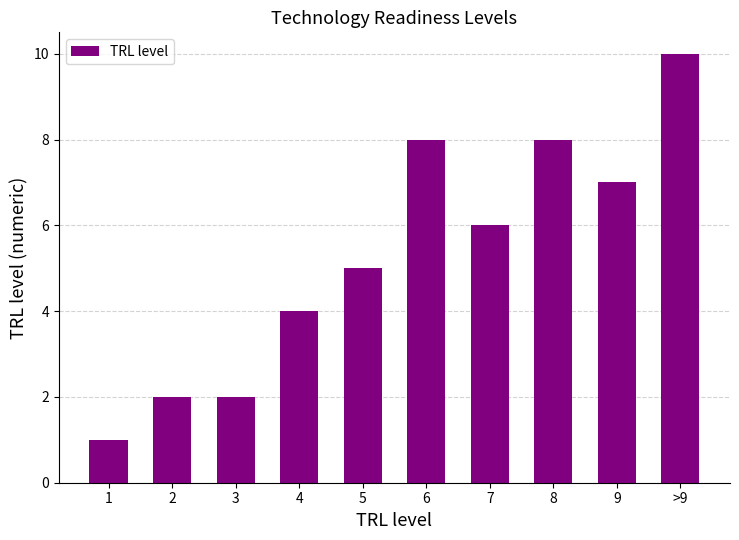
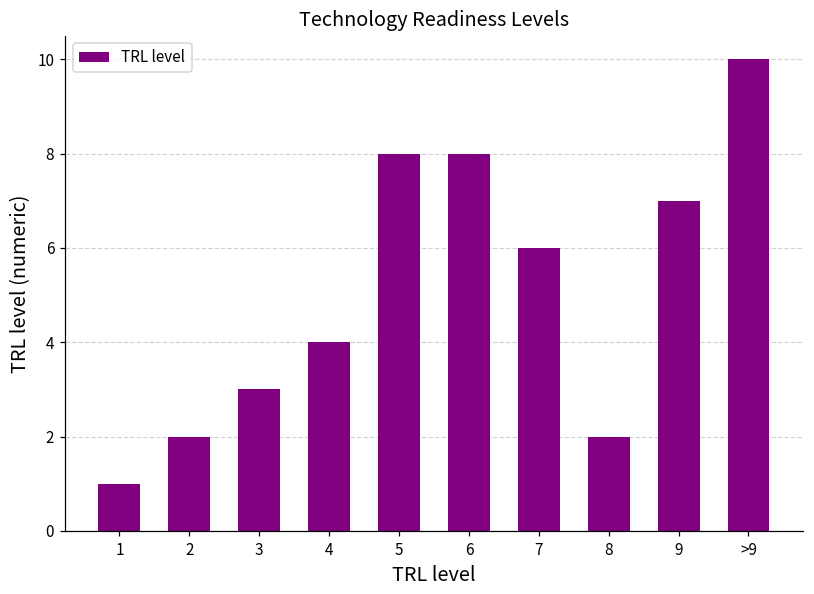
  {
    "1": 1,
    "2": 2,
-   "3": 2,
+   "3": 3,
    "4": 4,
-   "5": 5,
+   "5": 8,
    "6": 8,
    "7": 6,
-   "8": 8,
+   "8": 2,
    "9": 7,
    ">9": 10
  }
